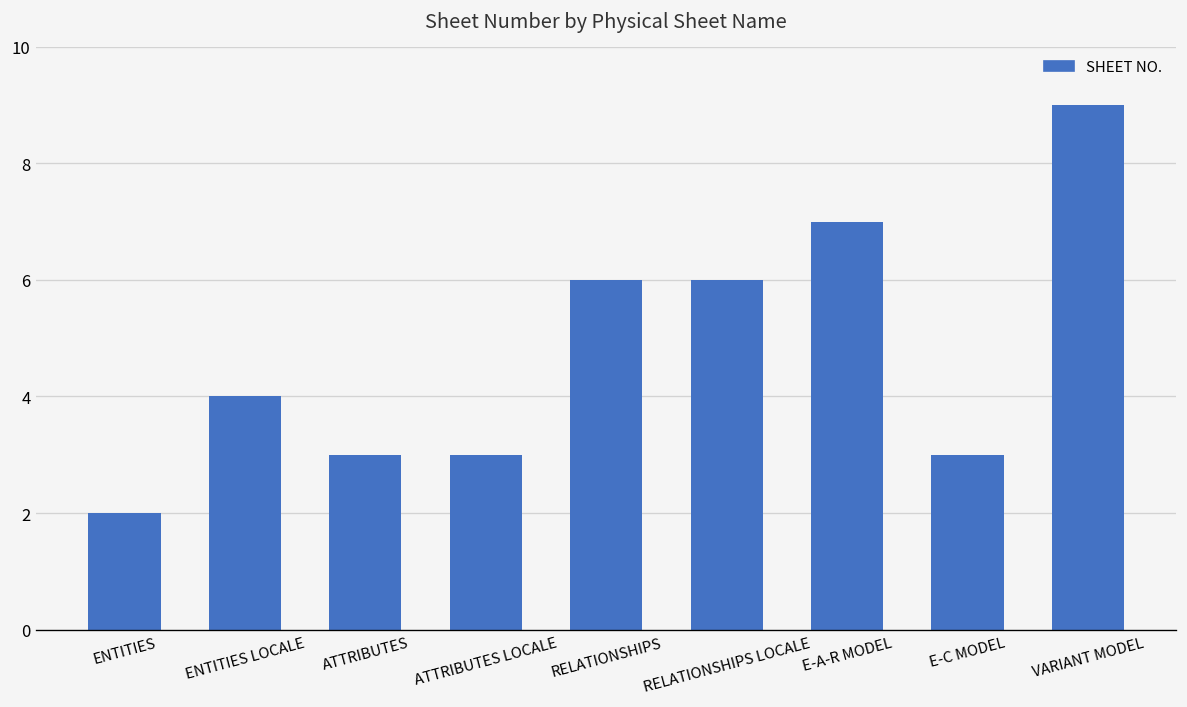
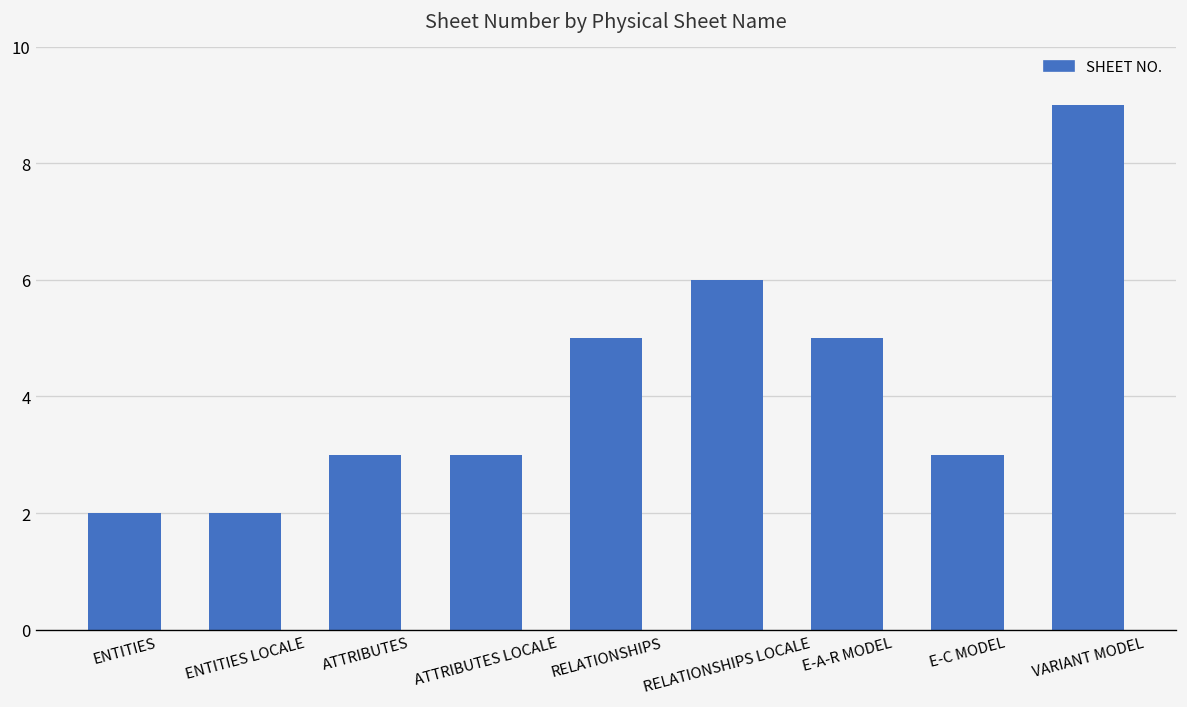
  {
    "ENTITIES": 2,
-   "ENTITIES LOCALE": 4,
+   "ENTITIES LOCALE": 2,
    "ATTRIBUTES": 3,
    "ATTRIBUTES LOCALE": 3,
-   "RELATIONSHIPS": 6,
+   "RELATIONSHIPS": 5,
    "RELATIONSHIPS LOCALE": 6,
-   "E-A-R MODEL": 7,
+   "E-A-R MODEL": 5,
    "E-C MODEL": 3,
    "VARIANT MODEL": 9
  }
